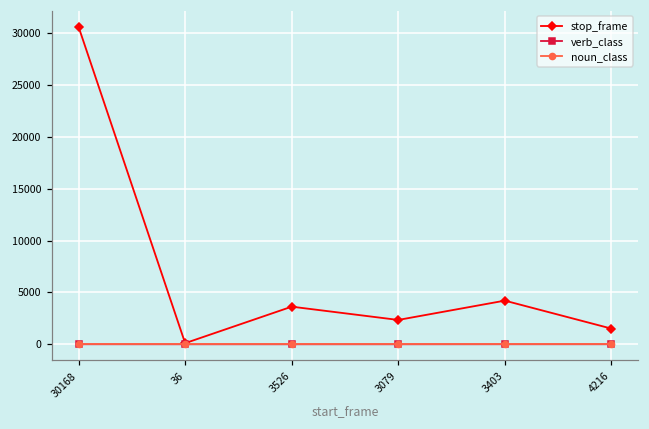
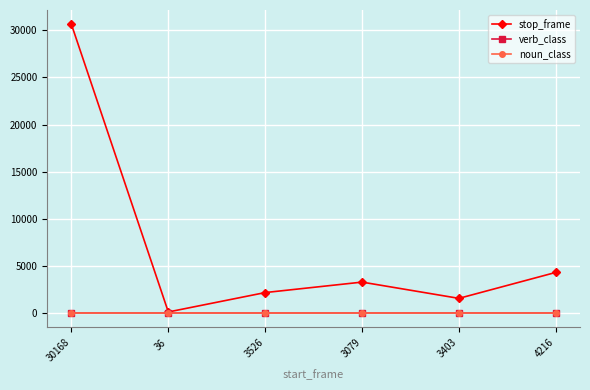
  {
    "stop_frame": {
      "30168": 31000,
-     "3526": 4000,
-     "3079": 2000,
-     "3403": 4000,
-     "4216": 2000
+     "3526": 2000,
+     "3079": 3000,
+     "3403": 2000,
+     "4216": 4000
    },
    "noun_class": {
      "30168": 0,
      "3526": 0,
      "3079": 0,
      "3403": 0,
      "4216": 0
    }
  }
